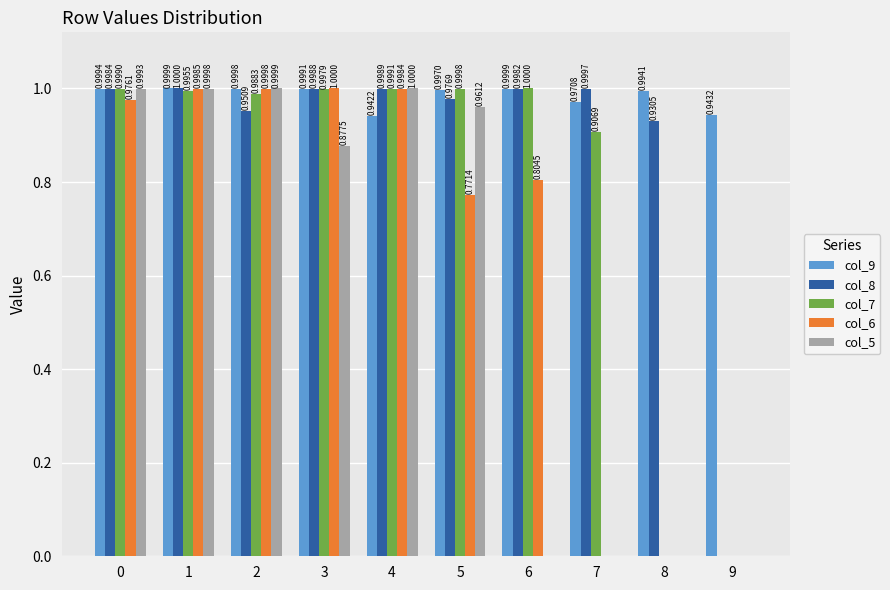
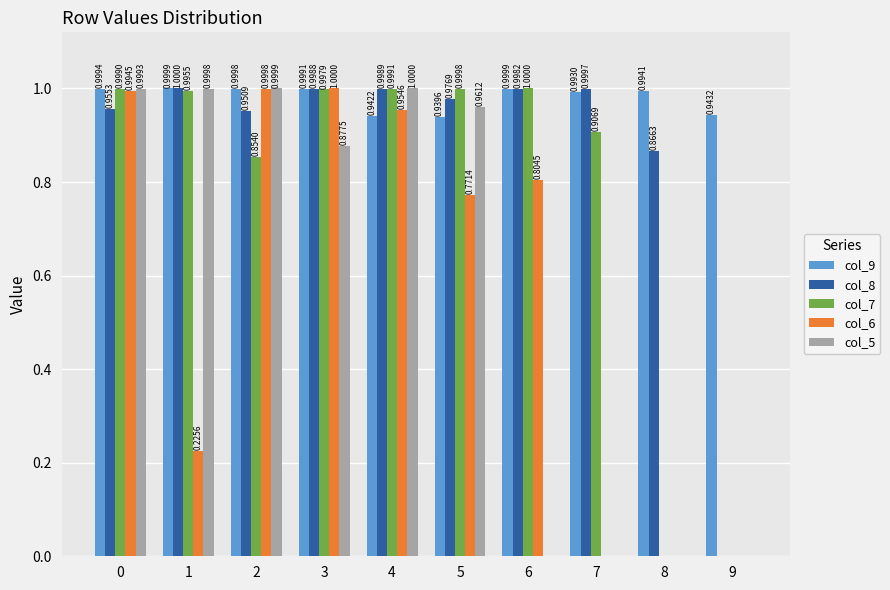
  {
    "col_9": {
      "0": 0.9994,
      "1": 0.9999,
      "2": 0.9998,
      "3": 0.9991,
      "4": 0.9422,
-     "5": 0.9970,
+     "5": 0.9396,
      "6": 0.9999,
-     "7": 0.9708,
+     "7": 0.9930,
      "8": 0.9941,
      "9": 0.9432
    },
    "col_8": {
-     "0": 0.9984,
+     "0": 0.9553,
      "1": 1.0000,
      "2": 0.9509,
      "3": 0.9988,
      "4": 0.9989,
      "5": 0.9769,
      "6": 0.9982,
      "7": 0.9997,
-     "8": 0.9305
+     "8": 0.8663
    },
    "col_7": {
      "0": 0.9990,
      "1": 0.9955,
-     "2": 0.9883,
+     "2": 0.8540,
      "3": 0.9979,
      "4": 0.9991,
      "5": 0.9998,
      "6": 1.0000,
      "7": 0.9069
    },
    "col_6": {
-     "0": 0.9761,
-     "1": 0.9985,
+     "0": 0.9945,
+     "1": 0.2256,
      "2": 0.9998,
      "3": 1.0000,
-     "4": 0.9984,
+     "4": 0.9546,
      "5": 0.7714,
      "6": 0.8045
    },
    "col_5": {
      "0": 0.9993,
      "1": 0.9998,
      "2": 0.9999,
      "3": 0.8775,
      "4": 1.0000,
      "5": 0.9612
    }
  }
